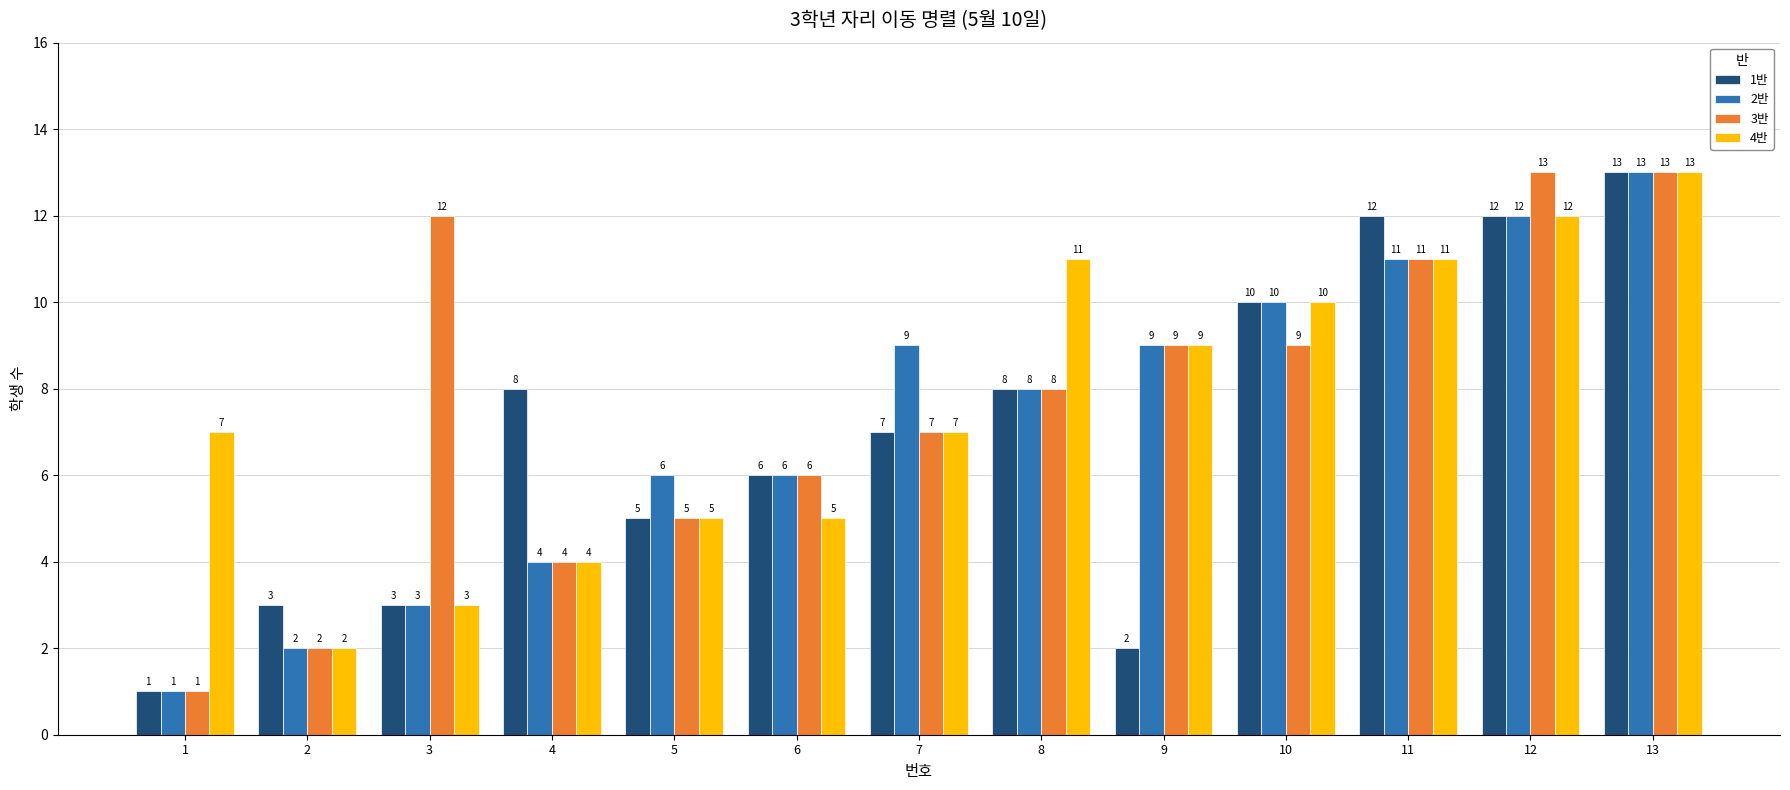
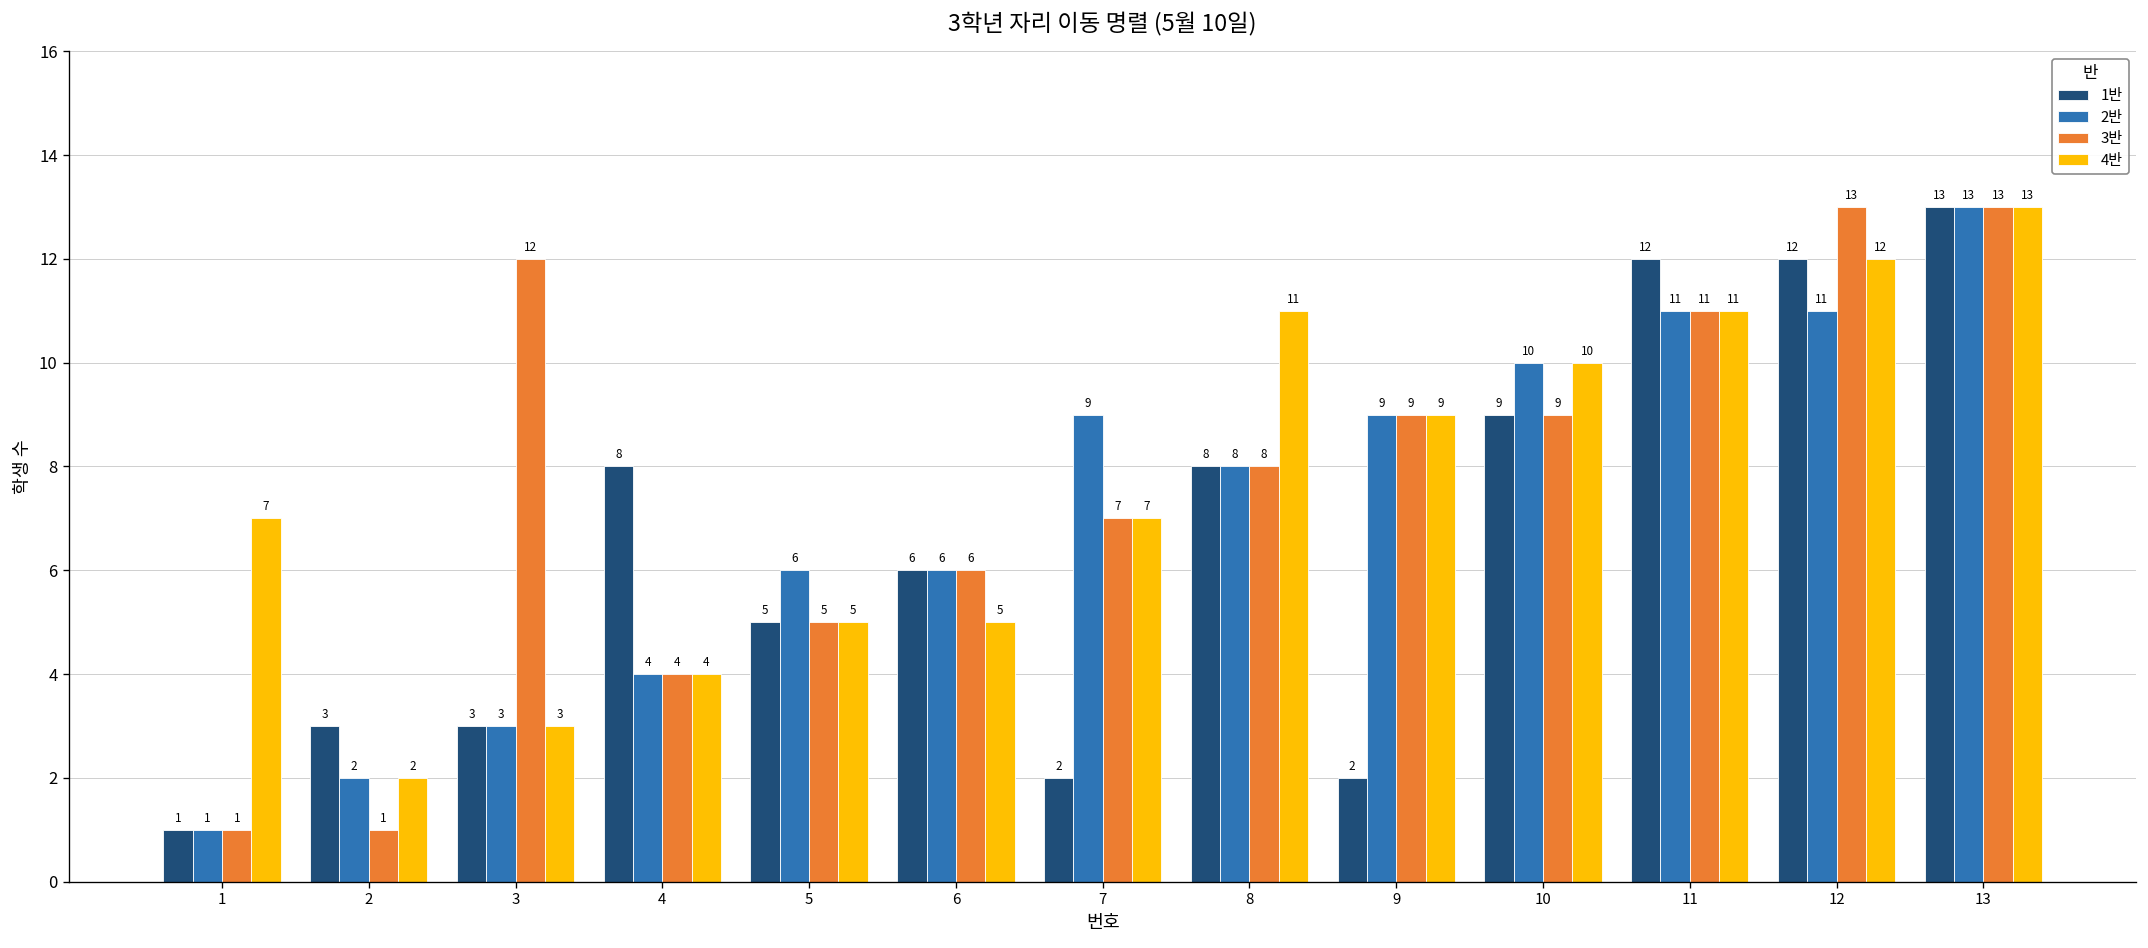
  {
    "1반": {
      "1": 1,
      "2": 3,
      "3": 3,
      "4": 8,
      "5": 5,
      "6": 6,
-     "7": 7,
+     "7": 2,
      "8": 8,
      "9": 2,
-     "10": 10,
+     "10": 9,
      "11": 12,
      "12": 12,
      "13": 13
    },
    "2반": {
      "1": 1,
      "2": 2,
      "3": 3,
      "4": 4,
      "5": 6,
      "6": 6,
      "7": 9,
      "8": 8,
      "9": 9,
      "10": 10,
      "11": 11,
-     "12": 12,
+     "12": 11,
      "13": 13
    },
    "3반": {
      "1": 1,
-     "2": 2,
+     "2": 1,
      "3": 12,
      "4": 4,
      "5": 5,
      "6": 6,
      "7": 7,
      "8": 8,
      "9": 9,
      "10": 9,
      "11": 11,
      "12": 13,
      "13": 13
    },
    "4반": {
      "1": 7,
      "2": 2,
      "3": 3,
      "4": 4,
      "5": 5,
      "6": 5,
      "7": 7,
      "8": 11,
      "9": 9,
      "10": 10,
      "11": 11,
      "12": 12,
      "13": 13
    }
  }
